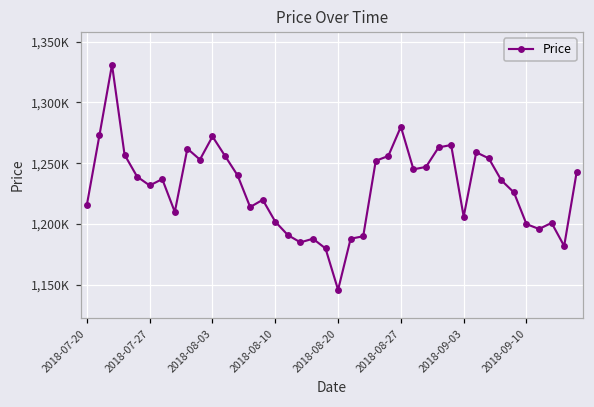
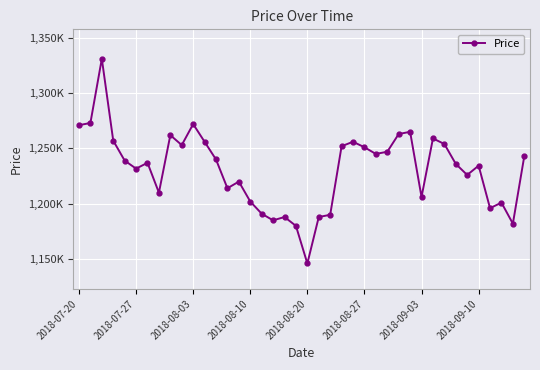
  {
-   "2018-07-20": "1,216,000",
+   "2018-07-20": "1,271,000",
    "2018-07-27": "1,232,000",
    "2018-08-03": "1,272,000",
    "2018-08-10": "1,202,000",
    "2018-08-20": "1,146,000",
-   "2018-08-27": "1,280,000",
+   "2018-08-27": "1,251,000",
    "2018-09-03": "1,206,000",
-   "2018-09-10": "1,200,000"
+   "2018-09-10": "1,234,000"
  }
